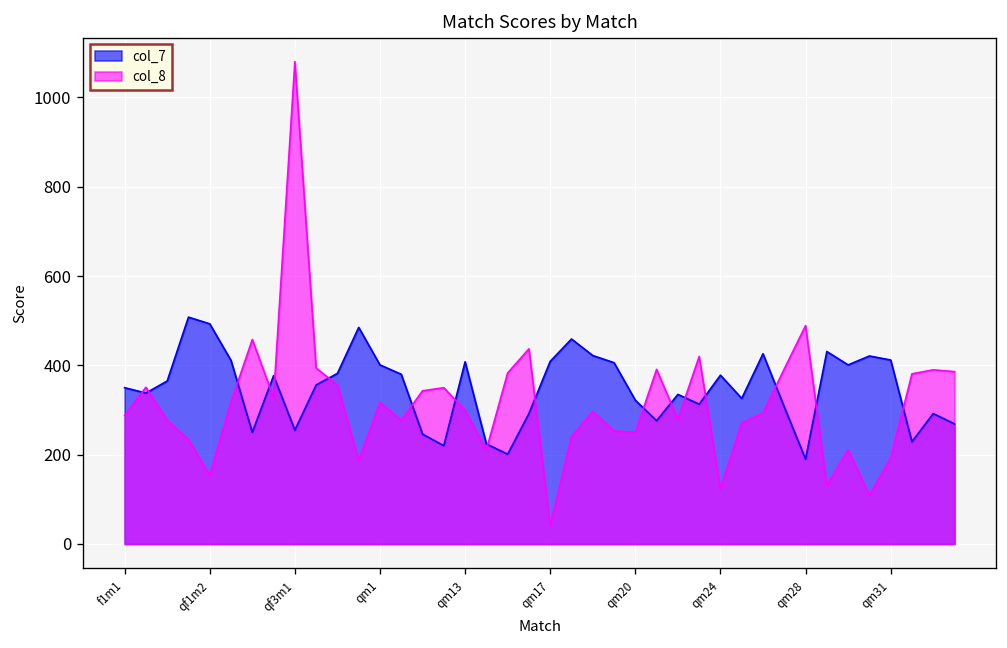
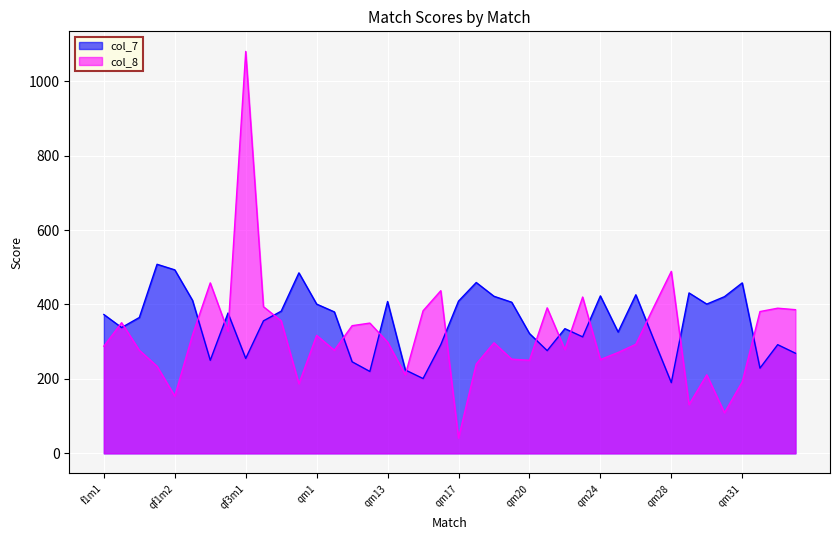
  {
    "col_7": {
-     "f1m1": 350,
+     "f1m1": 370,
      "qf1m2": 490,
      "qf3m1": 260,
      "qm1": 400,
      "qm13": 410,
      "qm17": 410,
      "qm20": 320,
-     "qm24": 380,
+     "qm24": 420,
      "qm28": 190,
-     "qm31": 410
+     "qm31": 460
    },
    "col_8": {
      "f1m1": 290,
      "qf1m2": 150,
      "qf3m1": 1080,
      "qm1": 320,
      "qm13": 300,
      "qm17": 40,
      "qm20": 250,
-     "qm24": 120,
+     "qm24": 250,
      "qm28": 490,
      "qm31": 190
    }
  }
